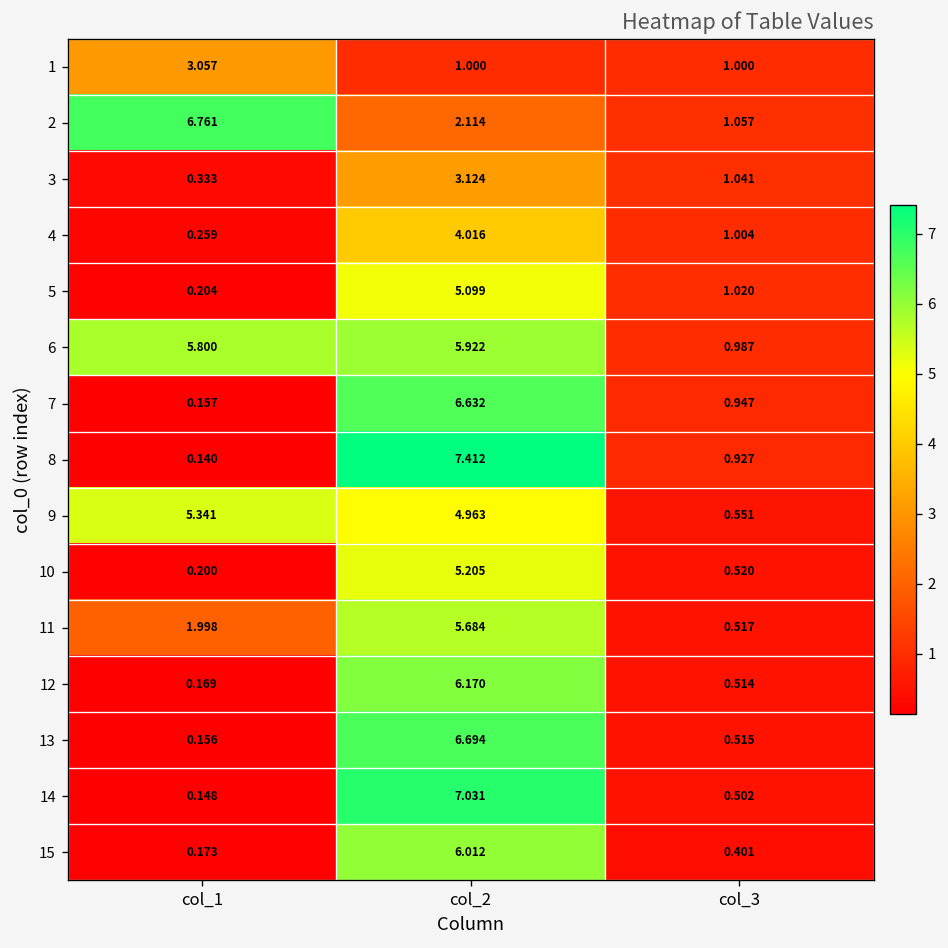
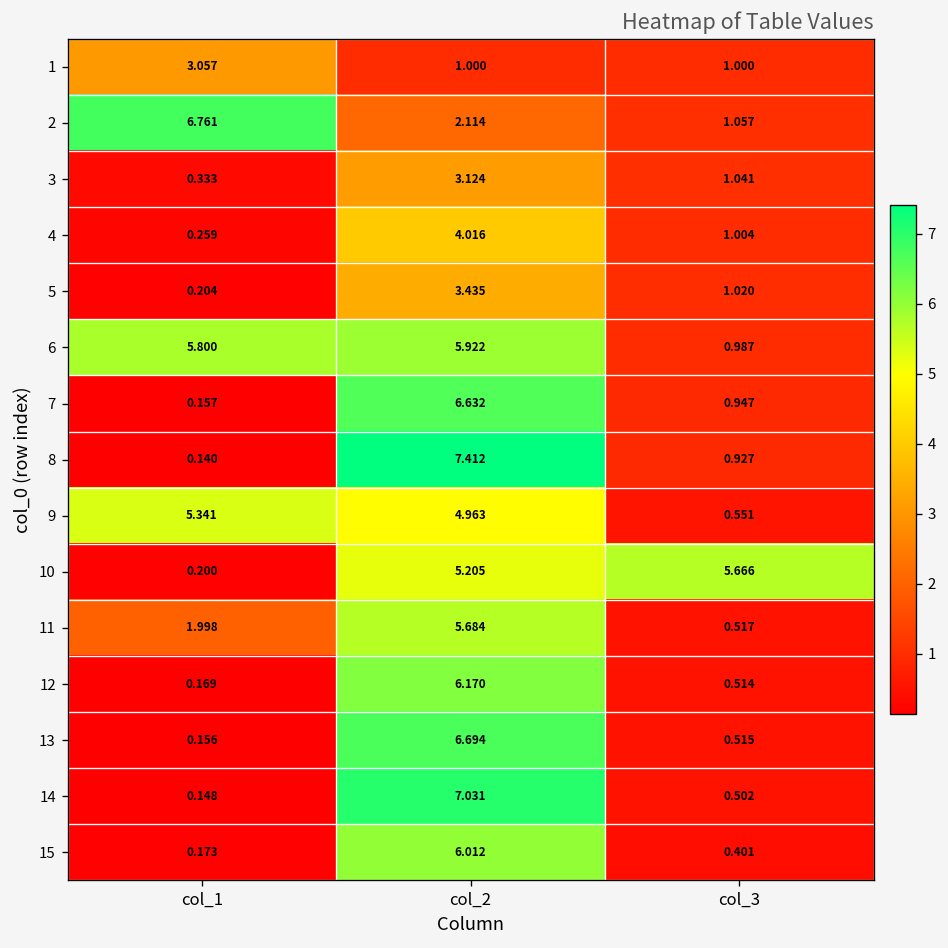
  {
    "1": {
      "col_1": 3.057,
      "col_2": 1.000,
      "col_3": 1.000
    },
    "2": {
      "col_1": 6.761,
      "col_2": 2.114,
      "col_3": 1.057
    },
    "3": {
      "col_1": 0.333,
      "col_2": 3.124,
      "col_3": 1.041
    },
    "4": {
      "col_1": 0.259,
      "col_2": 4.016,
      "col_3": 1.004
    },
    "5": {
      "col_1": 0.204,
-     "col_2": 5.099,
+     "col_2": 3.435,
      "col_3": 1.020
    },
    "6": {
      "col_1": 5.800,
      "col_2": 5.922,
      "col_3": 0.987
    },
    "7": {
      "col_1": 0.157,
      "col_2": 6.632,
      "col_3": 0.947
    },
    "8": {
      "col_1": 0.140,
      "col_2": 7.412,
      "col_3": 0.927
    },
    "9": {
      "col_1": 5.341,
      "col_2": 4.963,
      "col_3": 0.551
    },
    "10": {
      "col_1": 0.200,
      "col_2": 5.205,
-     "col_3": 0.520
+     "col_3": 5.666
    },
    "11": {
      "col_1": 1.998,
      "col_2": 5.684,
      "col_3": 0.517
    },
    "12": {
      "col_1": 0.169,
      "col_2": 6.170,
      "col_3": 0.514
    },
    "13": {
      "col_1": 0.156,
      "col_2": 6.694,
      "col_3": 0.515
    },
    "14": {
      "col_1": 0.148,
      "col_2": 7.031,
      "col_3": 0.502
    },
    "15": {
      "col_1": 0.173,
      "col_2": 6.012,
      "col_3": 0.401
    }
  }
